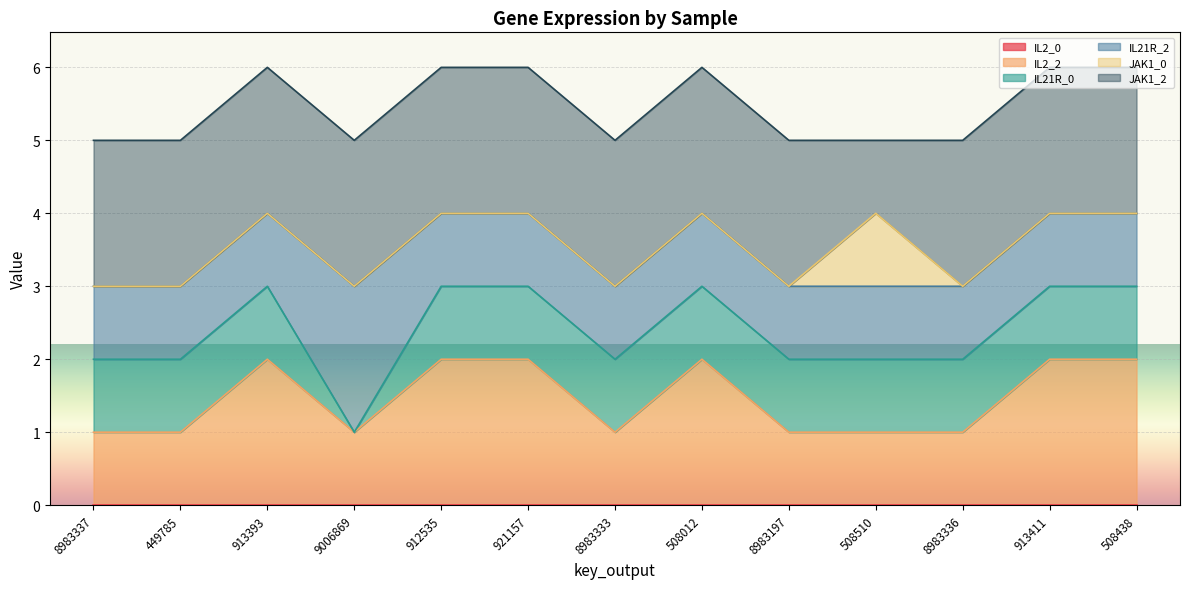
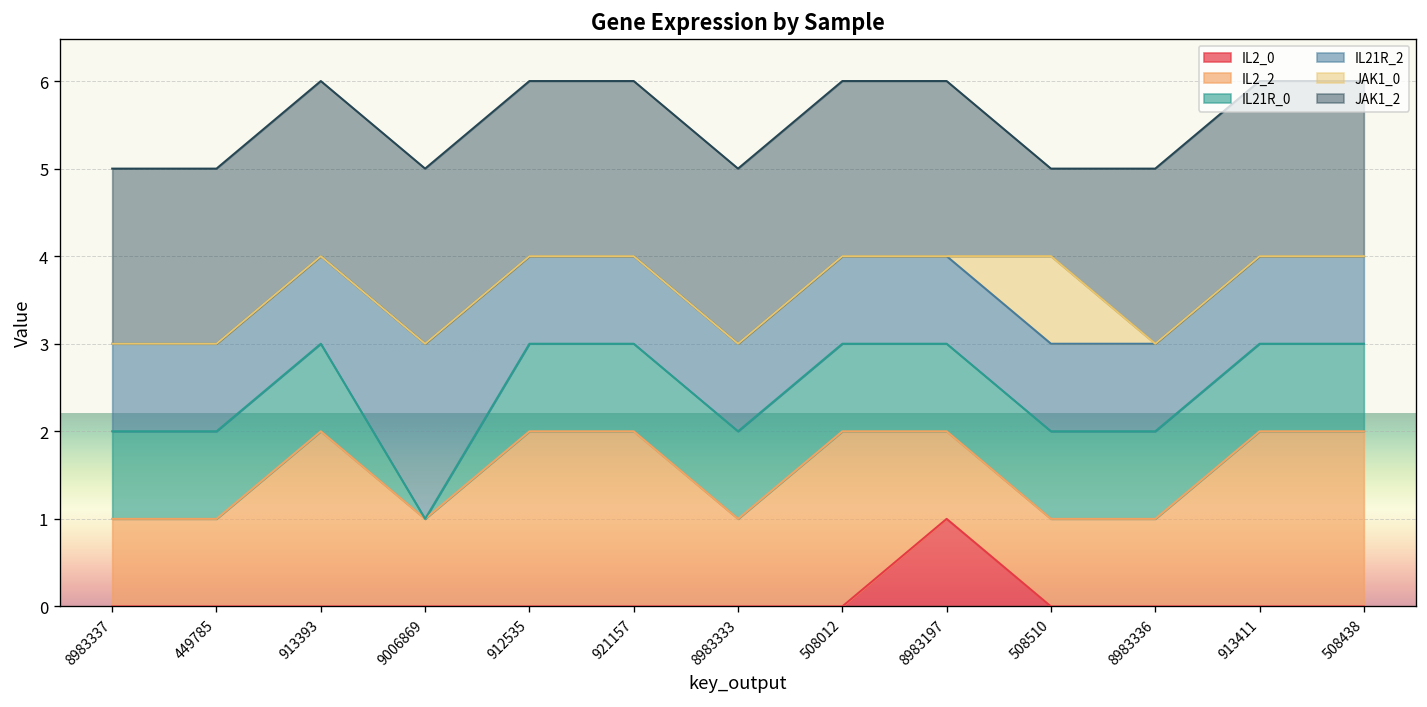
  {
    "IL2_0": {
      "8983337": 0,
      "449785": 0,
      "913393": 0,
      "9006869": 0,
      "912535": 0,
      "921157": 0,
      "8983333": 0,
      "508012": 0,
-     "8983197": 0,
+     "8983197": 1,
      "508510": 0,
      "8983336": 0,
      "913411": 0,
      "508438": 0
    }
  }
